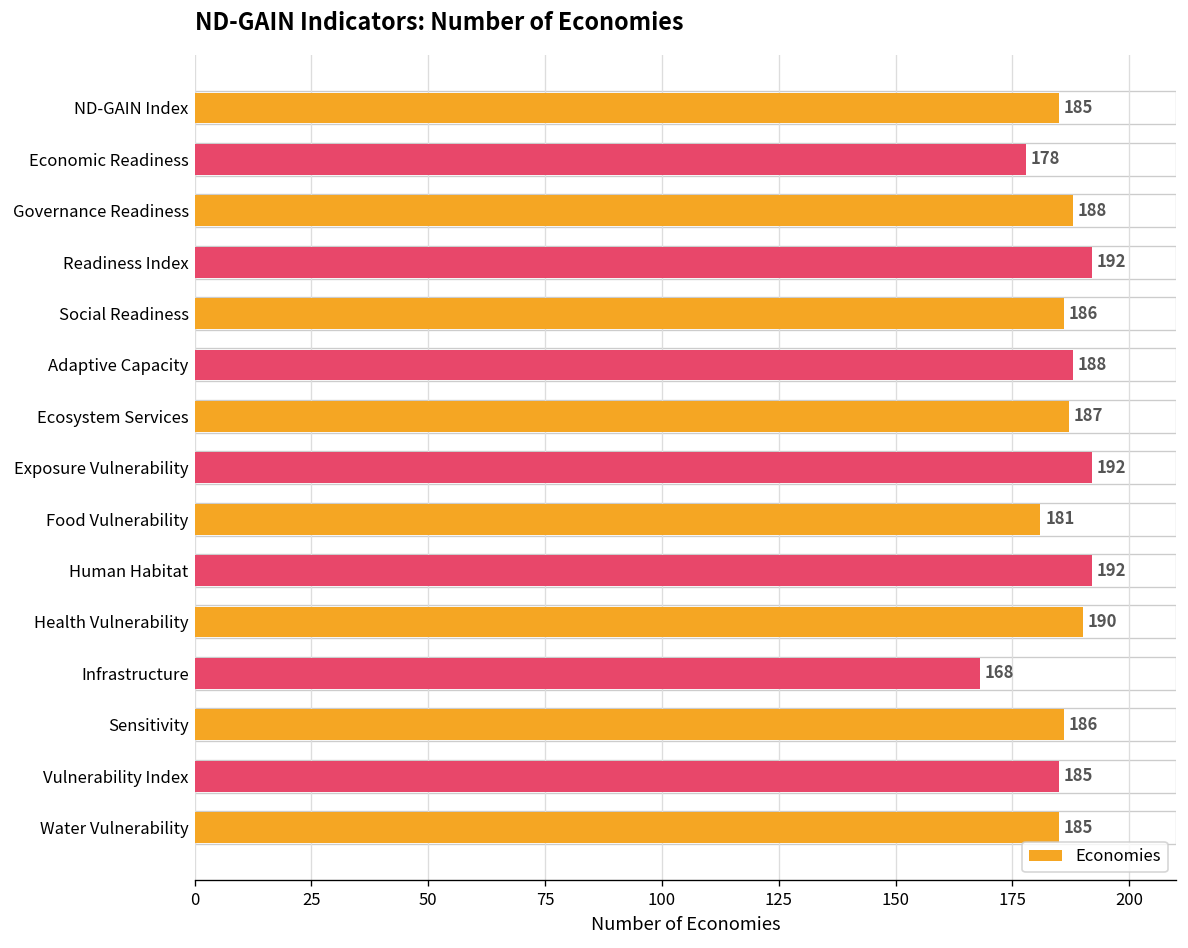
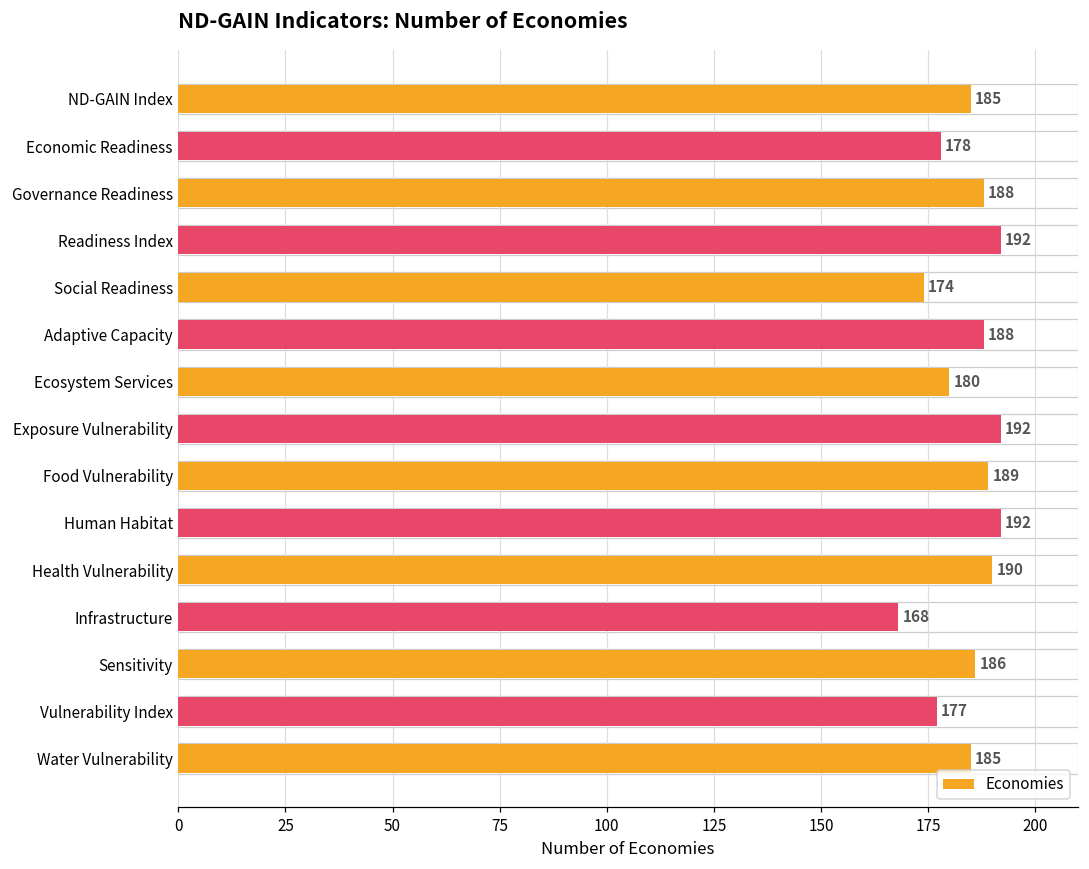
  {
    "ND-GAIN Index": 185,
    "Economic Readiness": 178,
    "Governance Readiness": 188,
    "Readiness Index": 192,
-   "Social Readiness": 186,
+   "Social Readiness": 174,
    "Adaptive Capacity": 188,
-   "Ecosystem Services": 187,
+   "Ecosystem Services": 180,
    "Exposure Vulnerability": 192,
-   "Food Vulnerability": 181,
+   "Food Vulnerability": 189,
    "Human Habitat": 192,
    "Health Vulnerability": 190,
    "Infrastructure": 168,
    "Sensitivity": 186,
-   "Vulnerability Index": 185,
+   "Vulnerability Index": 177,
    "Water Vulnerability": 185
  }
